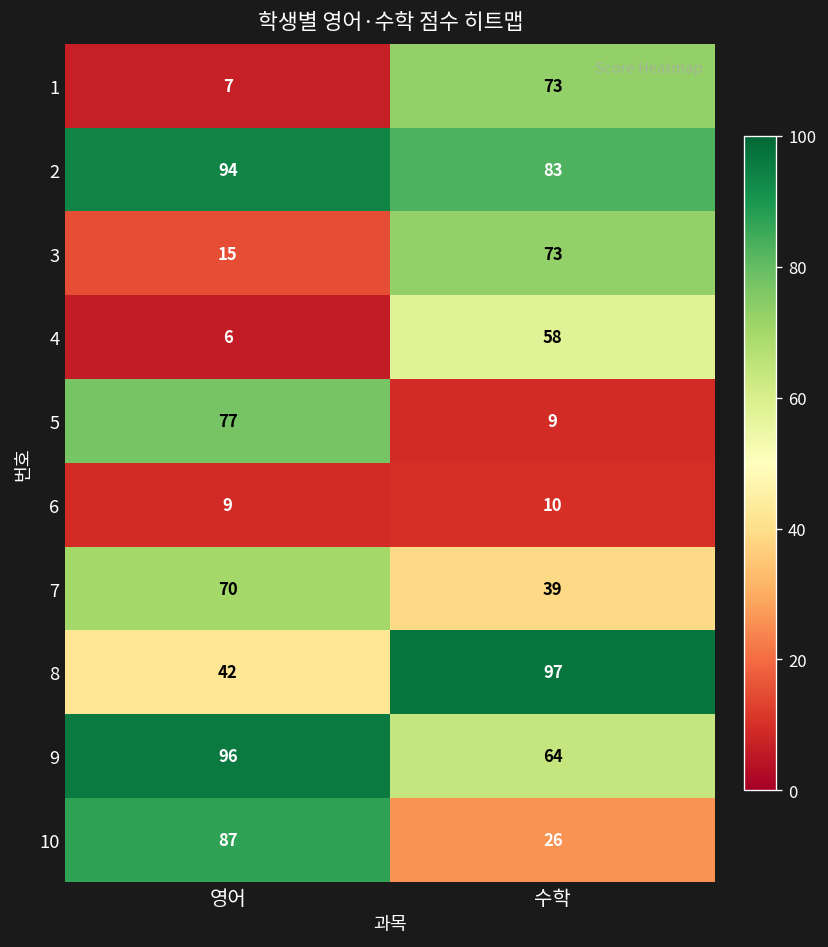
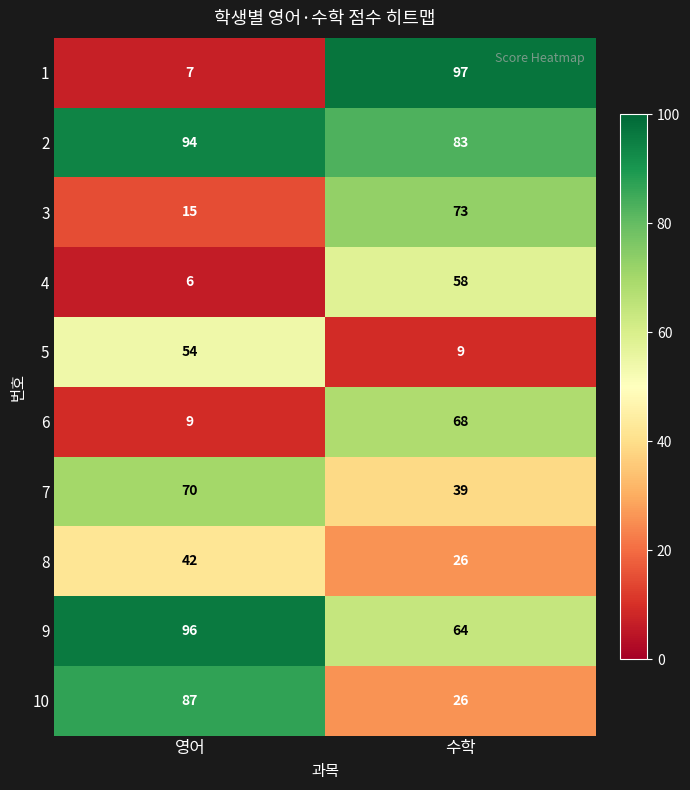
  {
    "1": {
      "영어": 7,
-     "수학": 73
+     "수학": 97
    },
    "2": {
      "영어": 94,
      "수학": 83
    },
    "3": {
      "영어": 15,
      "수학": 73
    },
    "4": {
      "영어": 6,
      "수학": 58
    },
    "5": {
-     "영어": 77,
+     "영어": 54,
      "수학": 9
    },
    "6": {
      "영어": 9,
-     "수학": 10
+     "수학": 68
    },
    "7": {
      "영어": 70,
      "수학": 39
    },
    "8": {
      "영어": 42,
-     "수학": 97
+     "수학": 26
    },
    "9": {
      "영어": 96,
      "수학": 64
    },
    "10": {
      "영어": 87,
      "수학": 26
    }
  }
